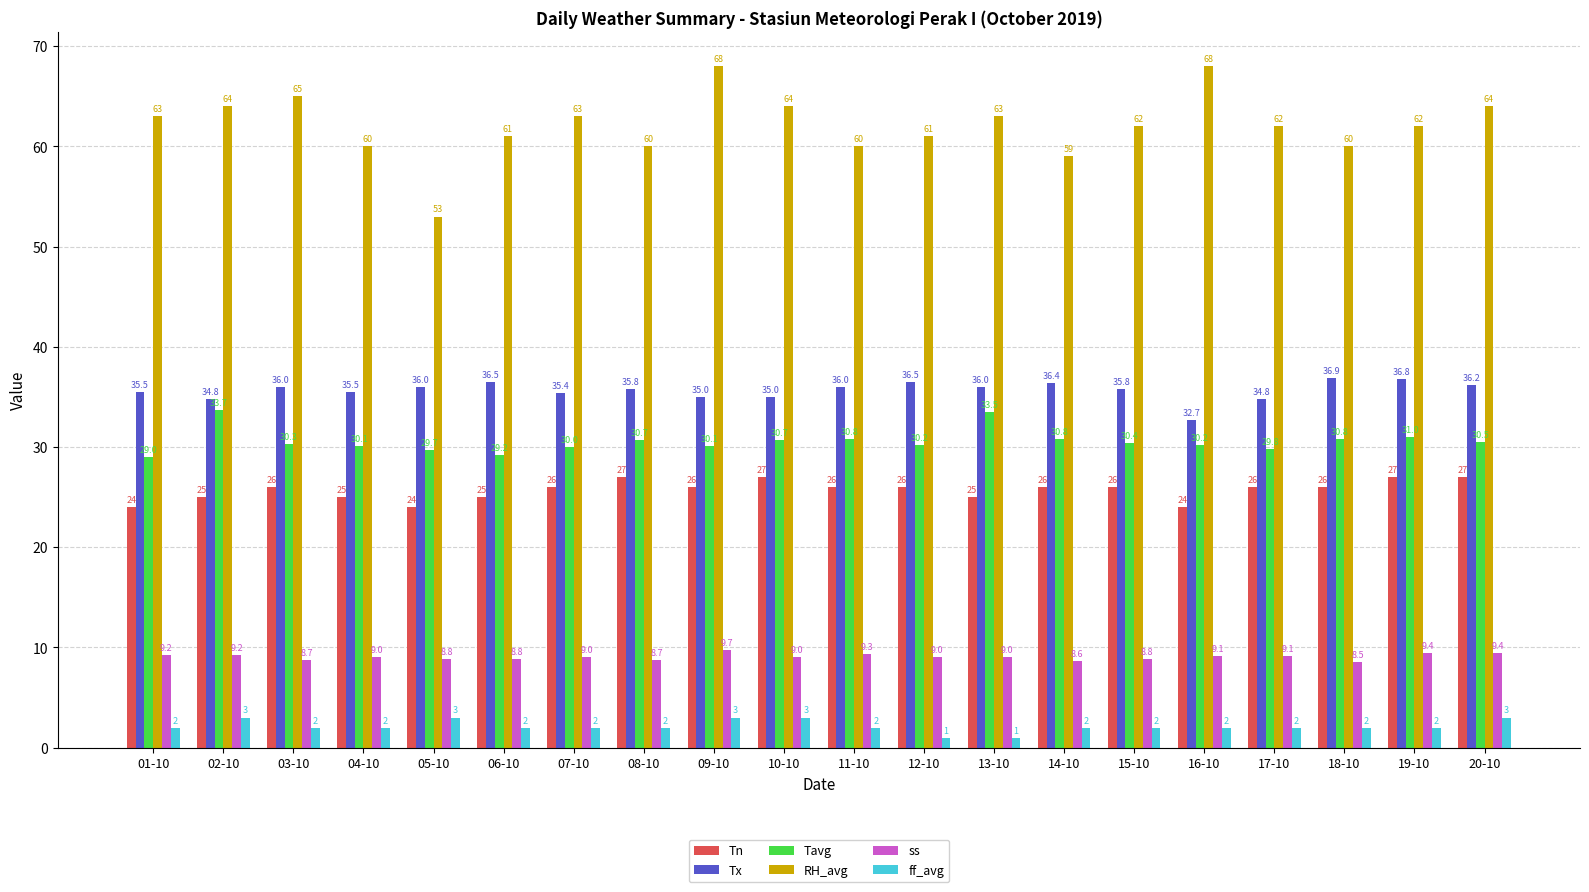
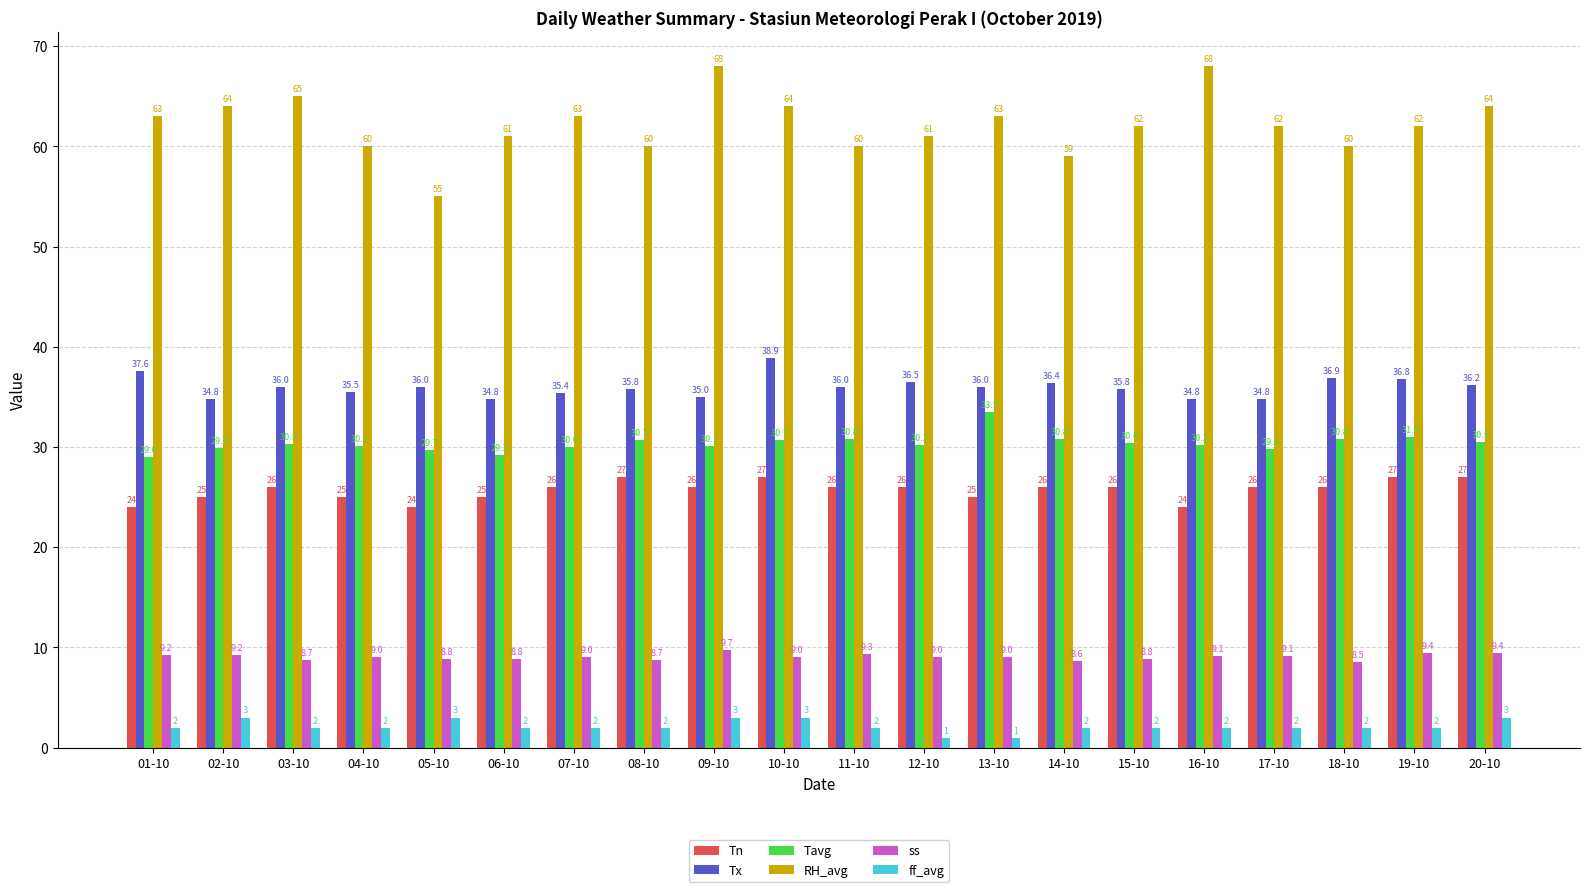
  {
    "Tn": {
      "01-10": 24,
      "02-10": 25,
      "03-10": 26,
      "04-10": 25,
      "05-10": 24,
      "06-10": 25,
      "07-10": 26,
      "08-10": 27,
      "09-10": 26,
      "10-10": 27,
      "11-10": 26,
      "12-10": 26,
      "13-10": 25,
      "14-10": 26,
      "15-10": 26,
      "16-10": 24,
      "17-10": 26,
      "18-10": 26,
      "19-10": 27,
      "20-10": 27
    },
    "Tx": {
-     "01-10": 35.5,
+     "01-10": 37.6,
      "02-10": 34.8,
      "03-10": 36.0,
      "04-10": 35.5,
      "05-10": 36.0,
-     "06-10": 36.5,
+     "06-10": 34.8,
      "07-10": 35.4,
      "08-10": 35.8,
      "09-10": 35.0,
-     "10-10": 35.0,
+     "10-10": 38.9,
      "11-10": 36.0,
      "12-10": 36.5,
      "13-10": 36.0,
      "14-10": 36.4,
      "15-10": 35.8,
-     "16-10": 32.7,
+     "16-10": 34.8,
      "17-10": 34.8,
      "18-10": 36.9,
      "19-10": 36.8,
      "20-10": 36.2
    },
    "Tavg": {
      "01-10": 29.0,
-     "02-10": 33.7,
+     "02-10": 29.9,
      "03-10": 30.3,
      "04-10": 30.1,
      "05-10": 29.7,
      "06-10": 29.2,
      "07-10": 30.0,
      "08-10": 30.7,
      "09-10": 30.1,
      "10-10": 30.7,
      "11-10": 30.8,
      "12-10": 30.2,
      "13-10": 33.5,
      "14-10": 30.8,
      "15-10": 30.4,
      "16-10": 30.2,
      "17-10": 29.8,
      "18-10": 30.8,
      "19-10": 31.0,
      "20-10": 30.5
    },
    "RH_avg": {
      "01-10": 63,
      "02-10": 64,
      "03-10": 65,
      "04-10": 60,
-     "05-10": 53,
+     "05-10": 55,
      "06-10": 61,
      "07-10": 63,
      "08-10": 60,
      "09-10": 68,
      "10-10": 64,
      "11-10": 60,
      "12-10": 61,
      "13-10": 63,
      "14-10": 59,
      "15-10": 62,
      "16-10": 68,
      "17-10": 62,
      "18-10": 60,
      "19-10": 62,
      "20-10": 64
    },
    "ss": {
      "01-10": 9.2,
      "02-10": 9.2,
      "03-10": 8.7,
      "04-10": 9.0,
      "05-10": 8.8,
      "06-10": 8.8,
      "07-10": 9.0,
      "08-10": 8.7,
      "09-10": 9.7,
      "10-10": 9.0,
      "11-10": 9.3,
      "12-10": 9.0,
      "13-10": 9.0,
      "14-10": 8.6,
      "15-10": 8.8,
      "16-10": 9.1,
      "17-10": 9.1,
      "18-10": 8.5,
      "19-10": 9.4,
      "20-10": 9.4
    },
    "ff_avg": {
      "01-10": 2,
      "02-10": 3,
      "03-10": 2,
      "04-10": 2,
      "05-10": 3,
      "06-10": 2,
      "07-10": 2,
      "08-10": 2,
      "09-10": 3,
      "10-10": 3,
      "11-10": 2,
      "12-10": 1,
      "13-10": 1,
      "14-10": 2,
      "15-10": 2,
      "16-10": 2,
      "17-10": 2,
      "18-10": 2,
      "19-10": 2,
      "20-10": 3
    }
  }
